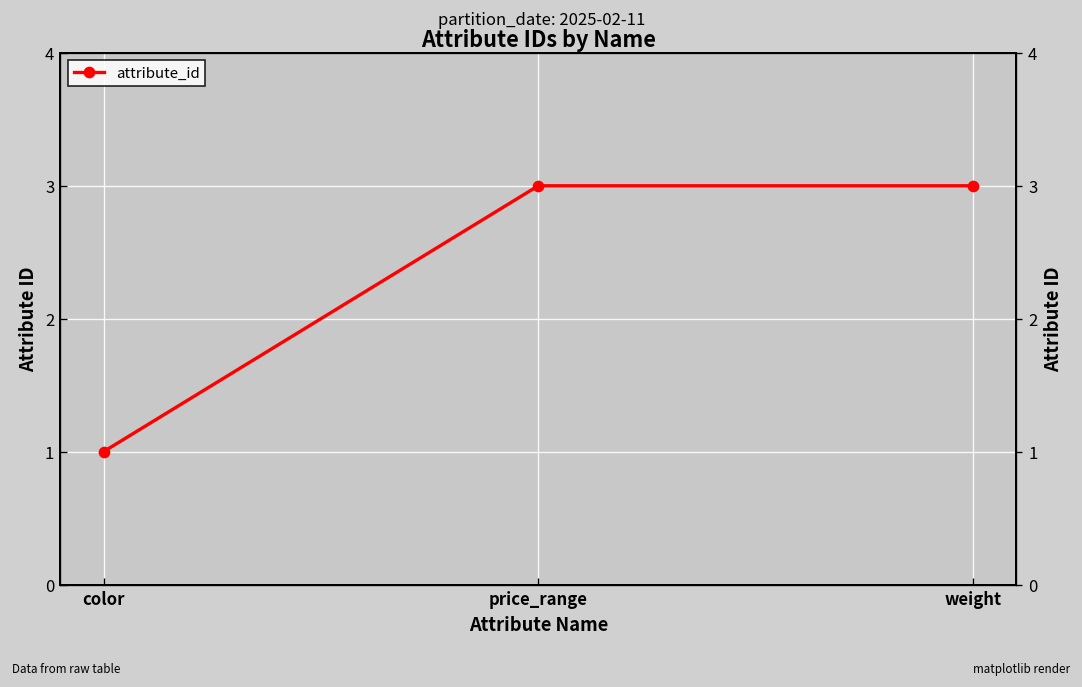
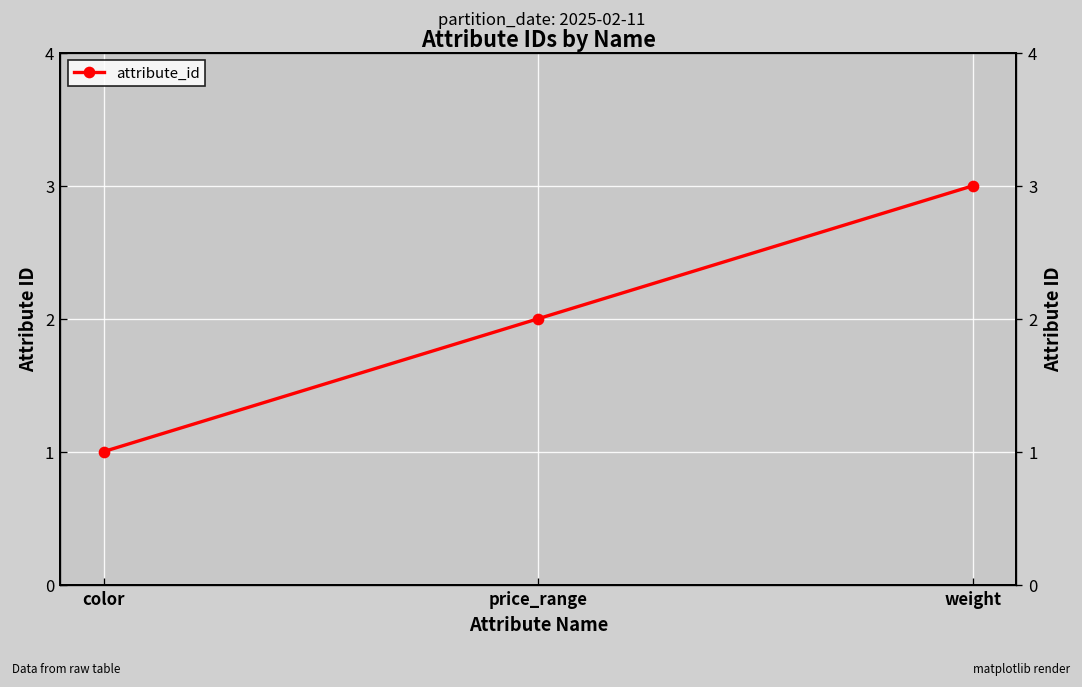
  {
    "color": 1,
-   "price_range": 3,
+   "price_range": 2,
    "weight": 3
  }
